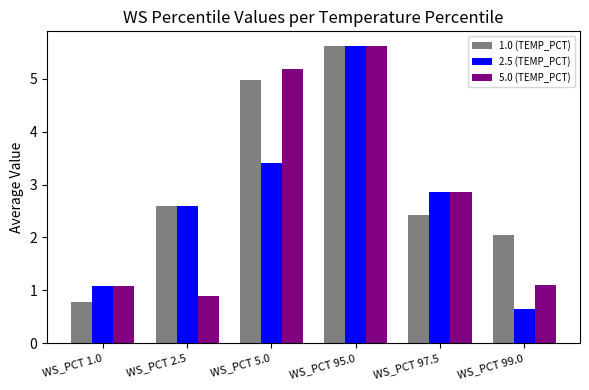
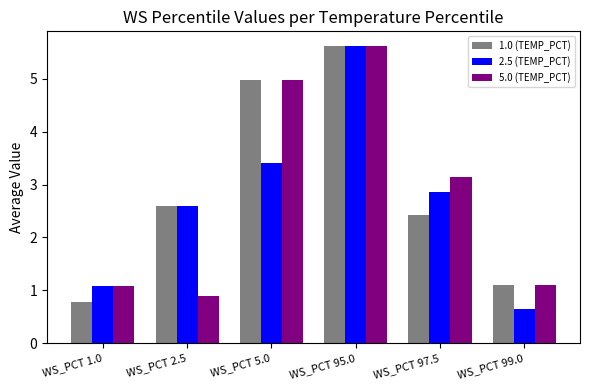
  {
    "1.0 (TEMP_PCT)": {
      "WS_PCT 1.0": 0.8,
      "WS_PCT 2.5": 2.6,
      "WS_PCT 5.0": 5.0,
      "WS_PCT 95.0": 5.6,
      "WS_PCT 97.5": 2.4,
-     "WS_PCT 99.0": 2.0
+     "WS_PCT 99.0": 1.1
    },
    "2.5 (TEMP_PCT)": {
      "WS_PCT 1.0": 1.1,
      "WS_PCT 2.5": 2.6,
      "WS_PCT 5.0": 3.4,
      "WS_PCT 95.0": 5.6,
      "WS_PCT 97.5": 2.9,
      "WS_PCT 99.0": 0.6
    },
    "5.0 (TEMP_PCT)": {
      "WS_PCT 1.0": 1.1,
      "WS_PCT 2.5": 0.9,
-     "WS_PCT 5.0": 5.2,
+     "WS_PCT 5.0": 5.0,
      "WS_PCT 95.0": 5.6,
-     "WS_PCT 97.5": 2.9,
+     "WS_PCT 97.5": 3.1,
      "WS_PCT 99.0": 1.1
    }
  }
